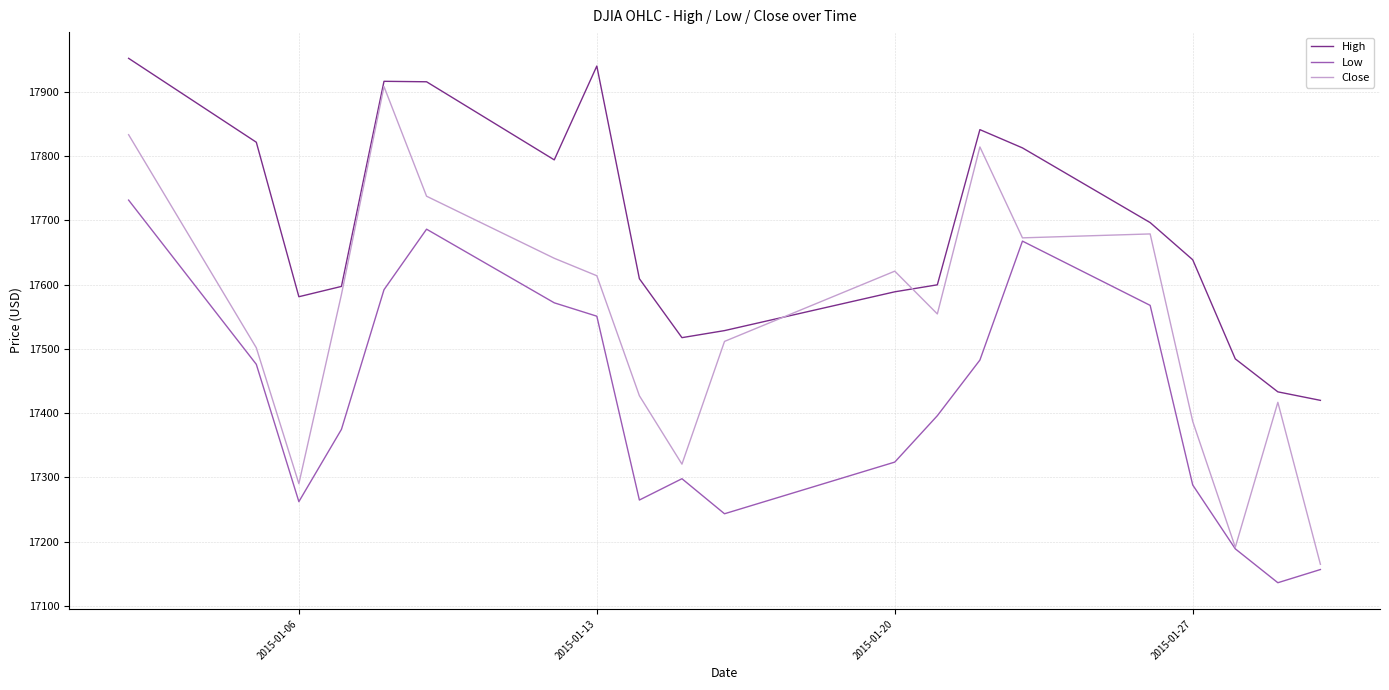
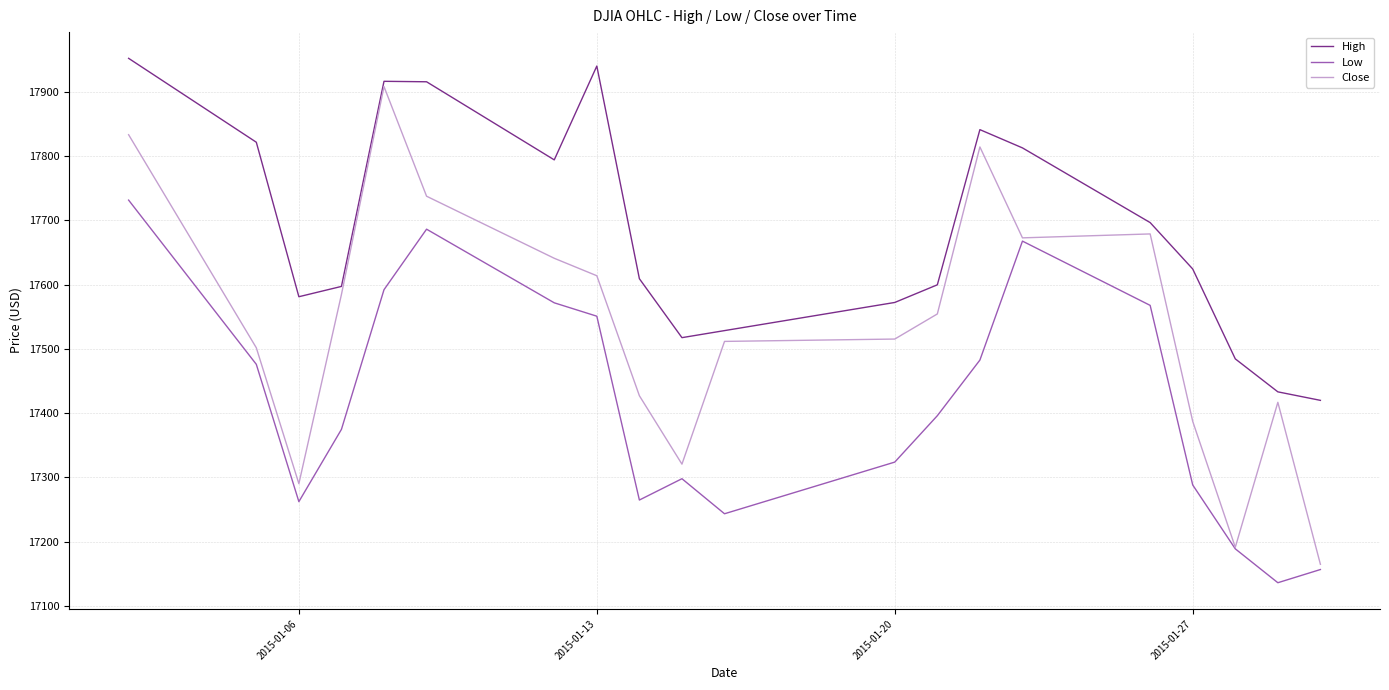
  {
    "High": {
      "2015-01-06": 17580,
      "2015-01-13": 17940,
-     "2015-01-20": 17590,
-     "2015-01-27": 17640
+     "2015-01-20": 17570,
+     "2015-01-27": 17620
    },
    "Low": {
      "2015-01-06": 17260,
      "2015-01-13": 17550,
      "2015-01-20": 17320,
      "2015-01-27": 17290
    },
    "Close": {
      "2015-01-06": 17290,
      "2015-01-13": 17610,
-     "2015-01-20": 17620,
+     "2015-01-20": 17520,
      "2015-01-27": 17390
    }
  }
